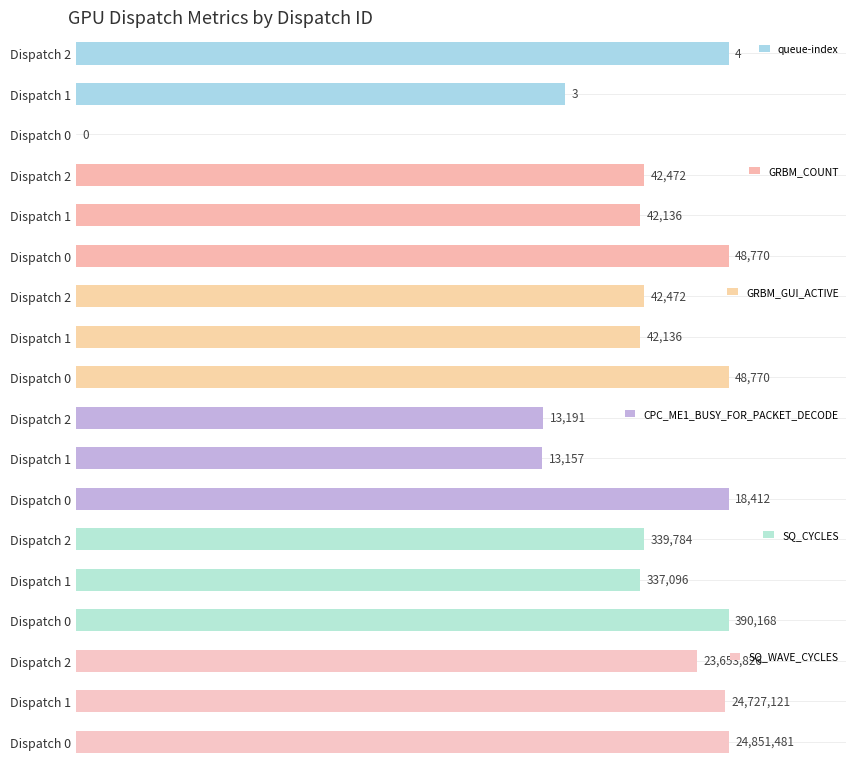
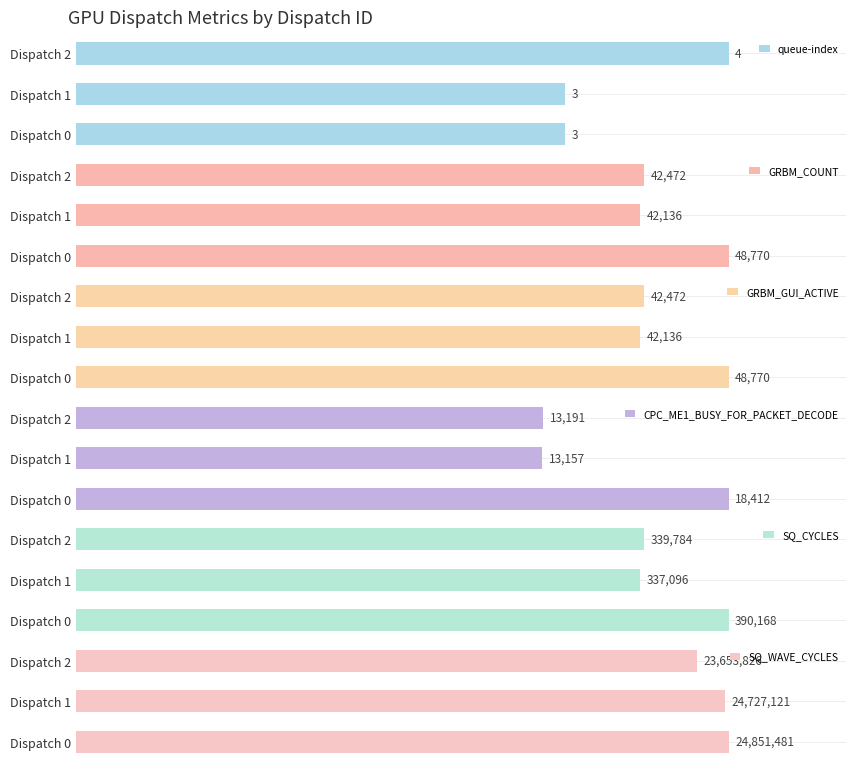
  {
    "GPU Dispatch Metrics by Dispatch ID": {
      "Dispatch 2": 4,
      "Dispatch 1": 3,
-     "Dispatch 0": 0
+     "Dispatch 0": 3
    }
  }
